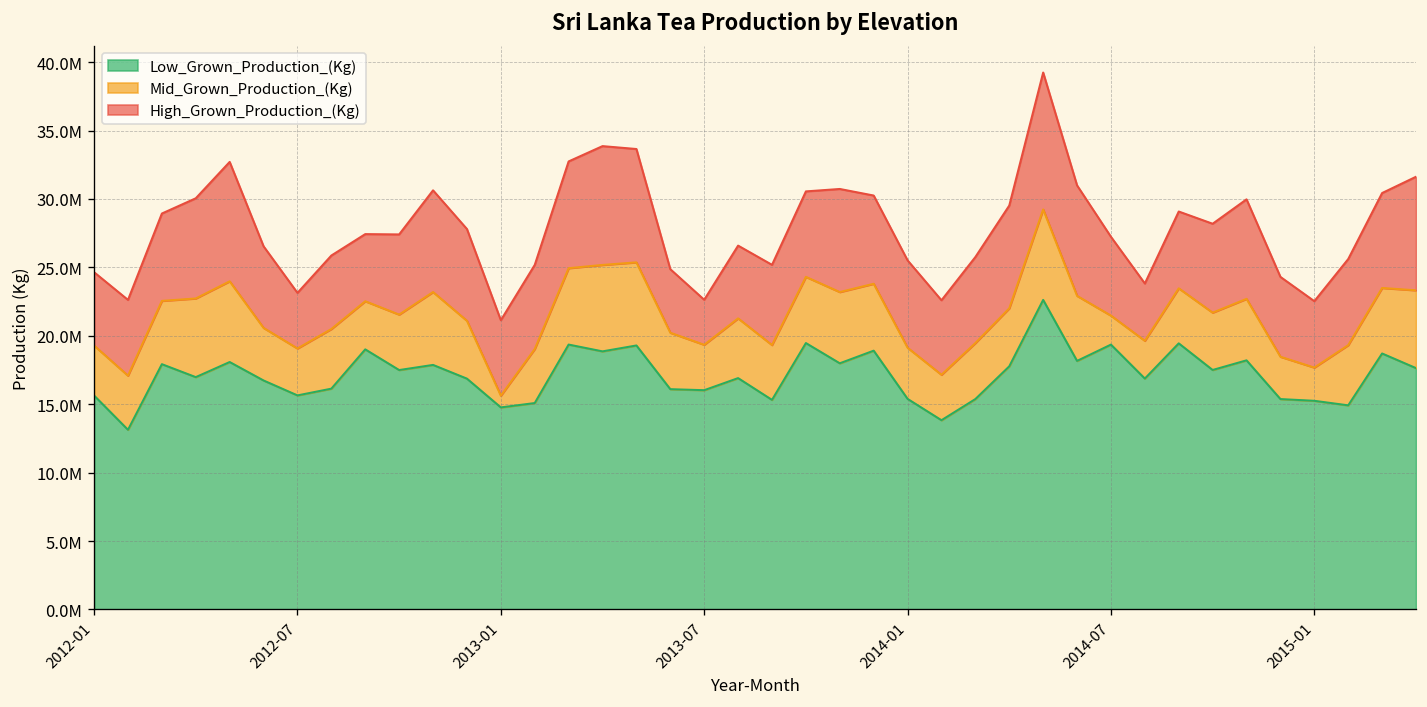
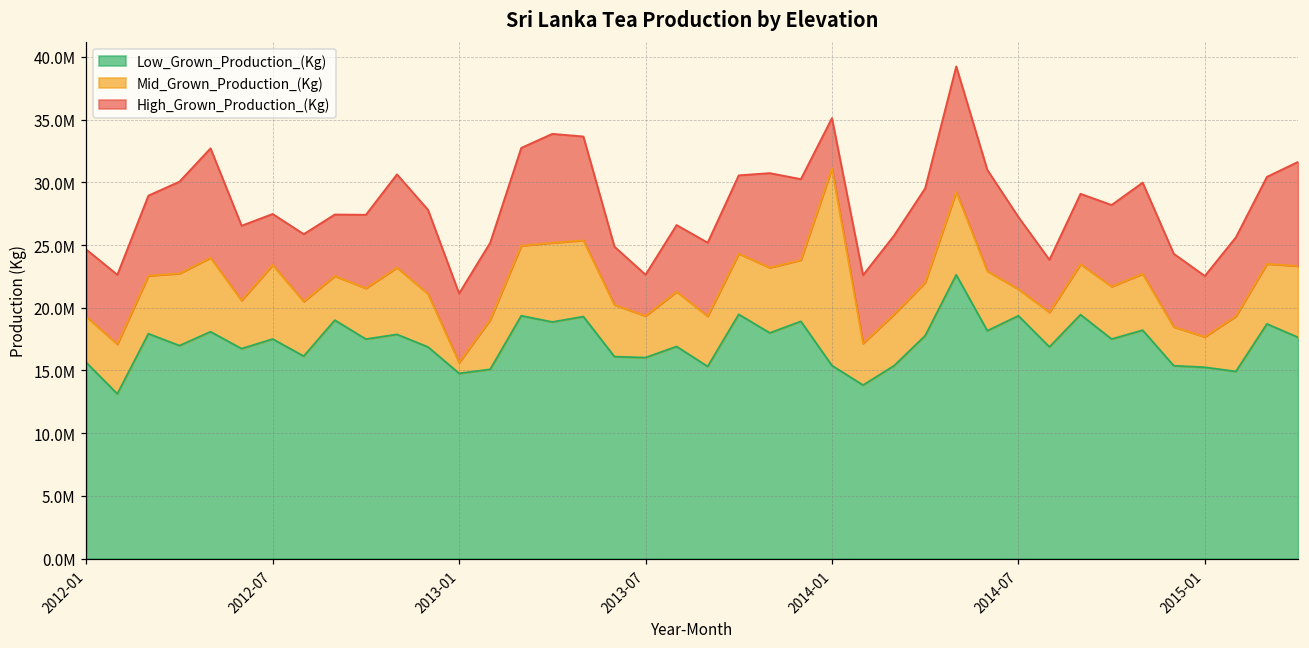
  {
    "Low_Grown_Production_(Kg)": {
      "2012-01": 15600000,
-     "2012-07": 15600000,
+     "2012-07": 17500000,
      "2013-01": 14800000,
      "2013-07": 16000000,
      "2014-01": 15400000,
      "2014-07": 19400000,
      "2015-01": 15300000
    },
    "Mid_Grown_Production_(Kg)": {
      "2012-01": 3700000,
-     "2012-07": 3400000,
+     "2012-07": 5900000,
      "2013-01": 900000,
      "2013-07": 3300000,
-     "2014-01": 3700000,
+     "2014-01": 15700000,
      "2014-07": 2100000,
      "2015-01": 2400000
    },
    "High_Grown_Production_(Kg)": {
      "2012-01": 5400000,
      "2012-07": 4100000,
      "2013-01": 5500000,
      "2013-07": 3300000,
-     "2014-01": 6400000,
+     "2014-01": 4000000,
      "2014-07": 5800000,
      "2015-01": 4900000
    }
  }
